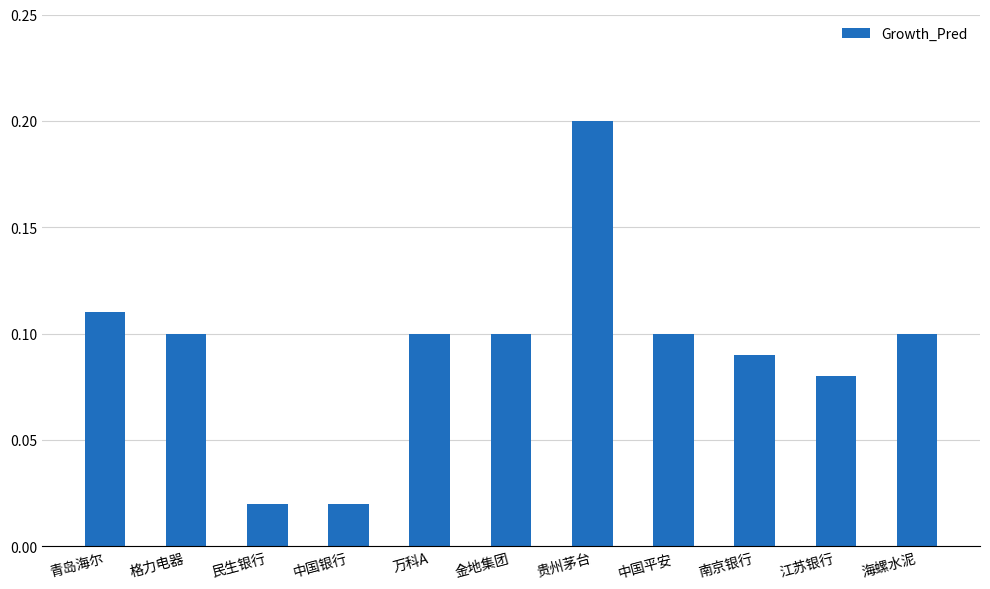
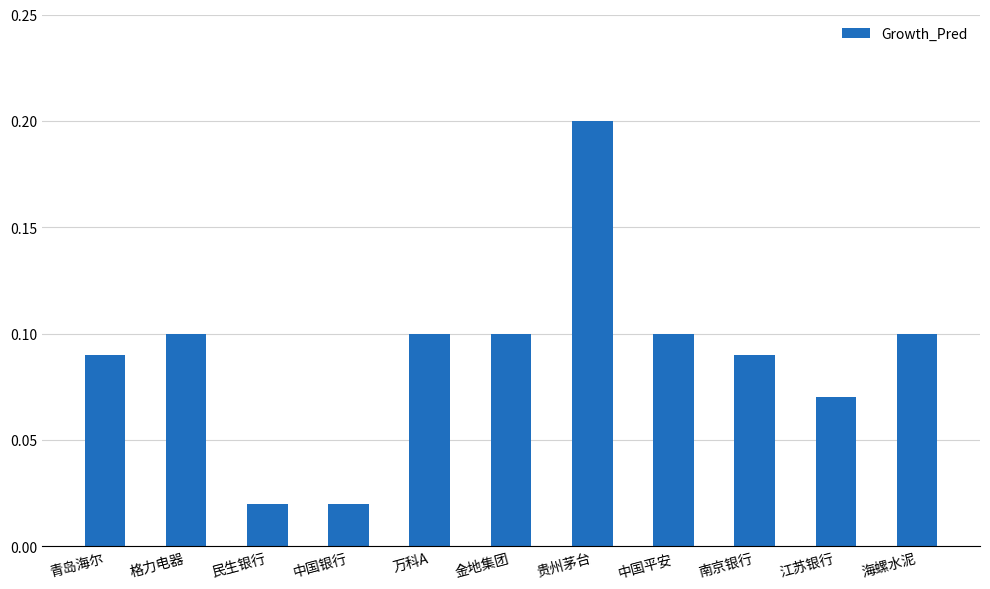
  {
-   "青岛海尔": 0.11,
+   "青岛海尔": 0.09,
    "格力电器": 0.10,
    "民生银行": 0.02,
    "中国银行": 0.02,
    "万科A": 0.10,
    "金地集团": 0.10,
    "贵州茅台": 0.20,
    "中国平安": 0.10,
    "南京银行": 0.09,
-   "江苏银行": 0.08,
+   "江苏银行": 0.07,
    "海螺水泥": 0.10
  }
